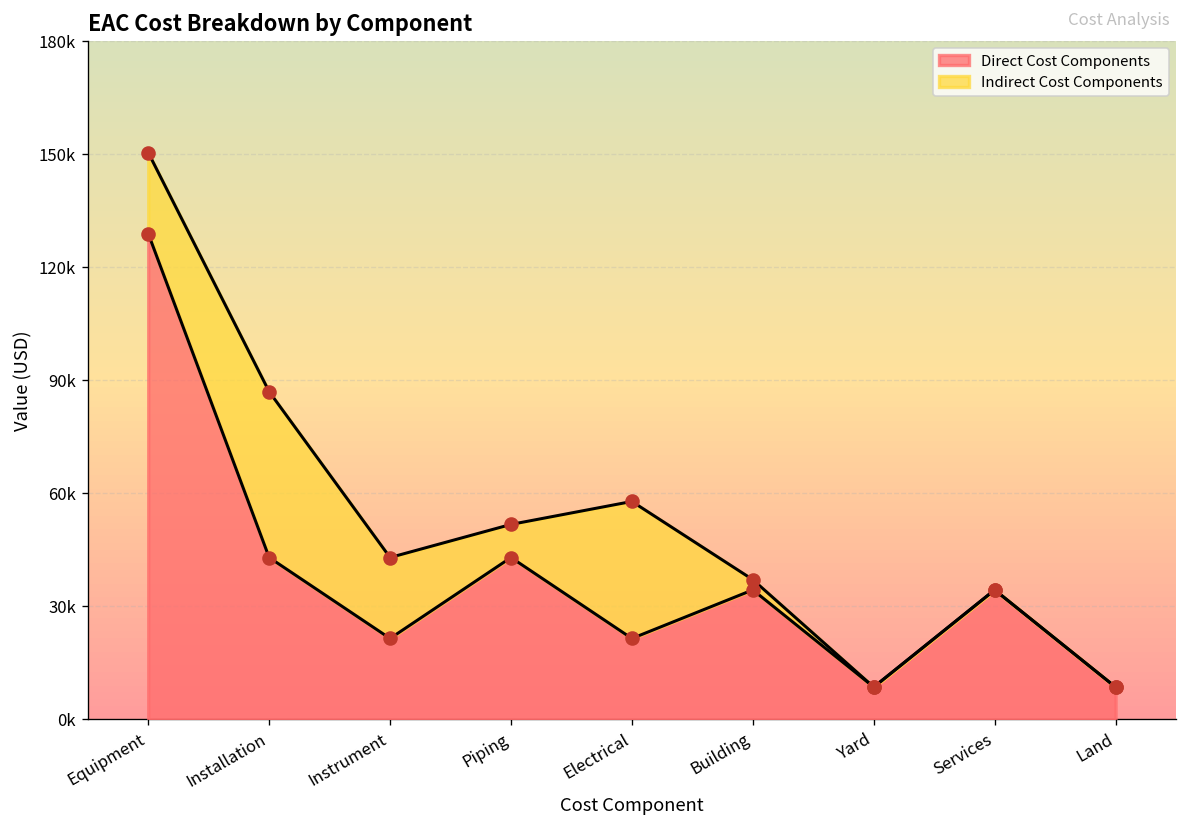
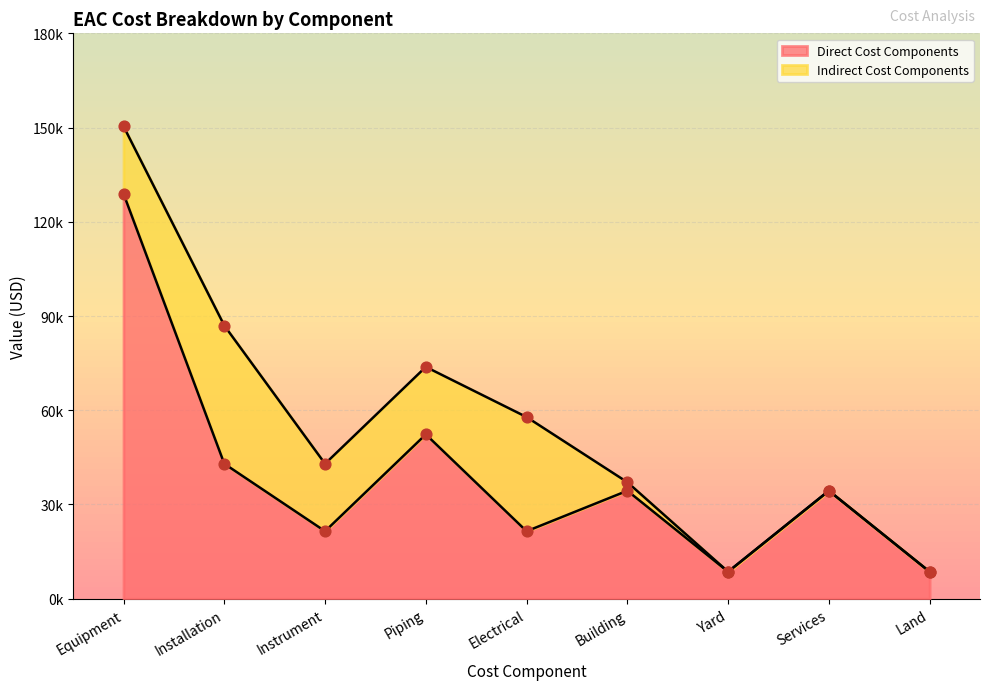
  {
    "Direct Cost Components": {
      "Equipment": 129000,
      "Installation": 43000,
      "Instrument": 21000,
-     "Piping": 43000,
+     "Piping": 52000,
      "Electrical": 21000,
      "Building": 34000
    },
    "Indirect Cost Components": {
      "Equipment": 21000,
      "Installation": 44000,
      "Instrument": 21000,
-     "Piping": 9000,
+     "Piping": 21000,
      "Electrical": 36000,
      "Building": 3000
    }
  }
